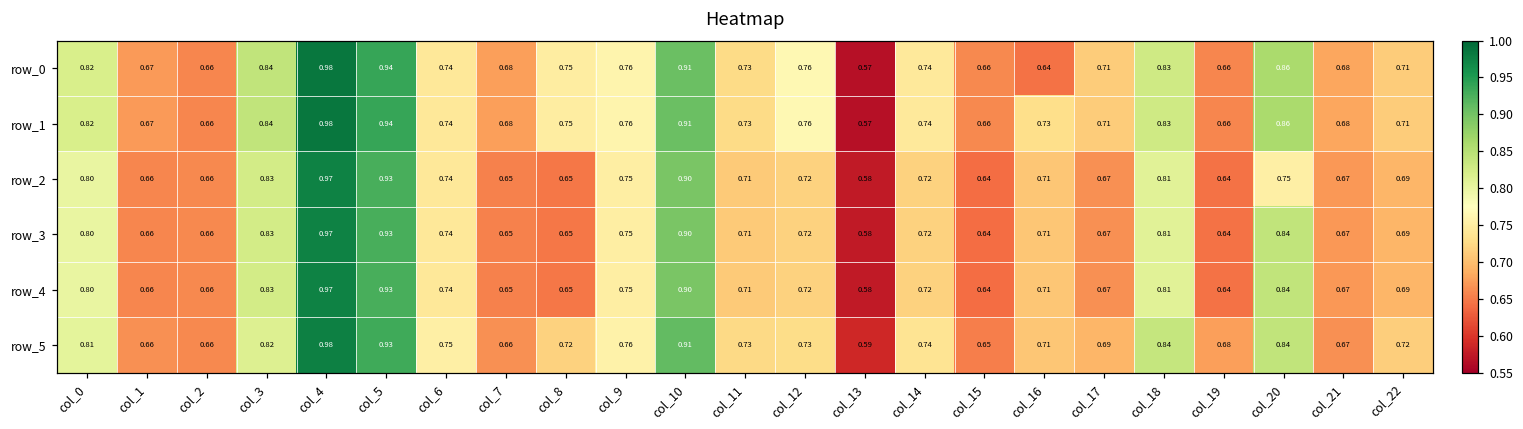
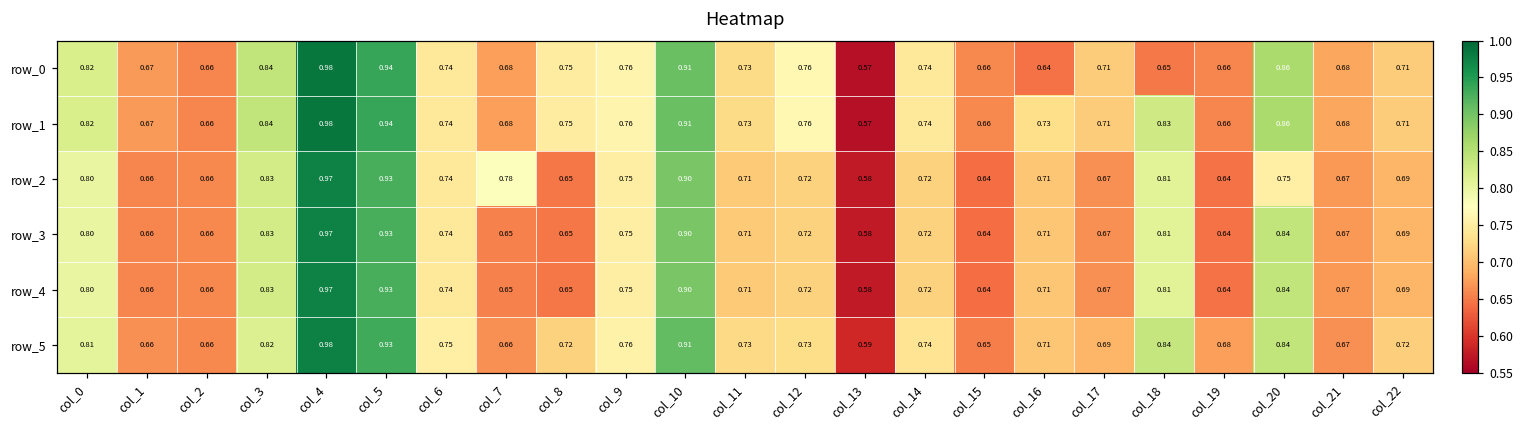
  {
    "row_0": {
      "col_0": 0.82,
      "col_1": 0.67,
      "col_2": 0.66,
      "col_3": 0.84,
      "col_4": 0.98,
      "col_5": 0.94,
      "col_6": 0.74,
      "col_7": 0.68,
      "col_8": 0.75,
      "col_9": 0.76,
      "col_10": 0.91,
      "col_11": 0.73,
      "col_12": 0.76,
      "col_13": 0.57,
      "col_14": 0.74,
      "col_15": 0.66,
      "col_16": 0.64,
      "col_17": 0.71,
-     "col_18": 0.83,
+     "col_18": 0.65,
      "col_19": 0.66,
      "col_20": 0.86,
      "col_21": 0.68,
      "col_22": 0.71
    },
    "row_1": {
      "col_0": 0.82,
      "col_1": 0.67,
      "col_2": 0.66,
      "col_3": 0.84,
      "col_4": 0.98,
      "col_5": 0.94,
      "col_6": 0.74,
      "col_7": 0.68,
      "col_8": 0.75,
      "col_9": 0.76,
      "col_10": 0.91,
      "col_11": 0.73,
      "col_12": 0.76,
      "col_13": 0.57,
      "col_14": 0.74,
      "col_15": 0.66,
      "col_16": 0.73,
      "col_17": 0.71,
      "col_18": 0.83,
      "col_19": 0.66,
      "col_20": 0.86,
      "col_21": 0.68,
      "col_22": 0.71
    },
    "row_2": {
      "col_0": 0.80,
      "col_1": 0.66,
      "col_2": 0.66,
      "col_3": 0.83,
      "col_4": 0.97,
      "col_5": 0.93,
      "col_6": 0.74,
-     "col_7": 0.65,
+     "col_7": 0.78,
      "col_8": 0.65,
      "col_9": 0.75,
      "col_10": 0.90,
      "col_11": 0.71,
      "col_12": 0.72,
      "col_13": 0.58,
      "col_14": 0.72,
      "col_15": 0.64,
      "col_16": 0.71,
      "col_17": 0.67,
      "col_18": 0.81,
      "col_19": 0.64,
      "col_20": 0.75,
      "col_21": 0.67,
      "col_22": 0.69
    },
    "row_3": {
      "col_0": 0.80,
      "col_1": 0.66,
      "col_2": 0.66,
      "col_3": 0.83,
      "col_4": 0.97,
      "col_5": 0.93,
      "col_6": 0.74,
      "col_7": 0.65,
      "col_8": 0.65,
      "col_9": 0.75,
      "col_10": 0.90,
      "col_11": 0.71,
      "col_12": 0.72,
      "col_13": 0.58,
      "col_14": 0.72,
      "col_15": 0.64,
      "col_16": 0.71,
      "col_17": 0.67,
      "col_18": 0.81,
      "col_19": 0.64,
      "col_20": 0.84,
      "col_21": 0.67,
      "col_22": 0.69
    },
    "row_4": {
      "col_0": 0.80,
      "col_1": 0.66,
      "col_2": 0.66,
      "col_3": 0.83,
      "col_4": 0.97,
      "col_5": 0.93,
      "col_6": 0.74,
      "col_7": 0.65,
      "col_8": 0.65,
      "col_9": 0.75,
      "col_10": 0.90,
      "col_11": 0.71,
      "col_12": 0.72,
      "col_13": 0.58,
      "col_14": 0.72,
      "col_15": 0.64,
      "col_16": 0.71,
      "col_17": 0.67,
      "col_18": 0.81,
      "col_19": 0.64,
      "col_20": 0.84,
      "col_21": 0.67,
      "col_22": 0.69
    },
    "row_5": {
      "col_0": 0.81,
      "col_1": 0.66,
      "col_2": 0.66,
      "col_3": 0.82,
      "col_4": 0.98,
      "col_5": 0.93,
      "col_6": 0.75,
      "col_7": 0.66,
      "col_8": 0.72,
      "col_9": 0.76,
      "col_10": 0.91,
      "col_11": 0.73,
      "col_12": 0.73,
      "col_13": 0.59,
      "col_14": 0.74,
      "col_15": 0.65,
      "col_16": 0.71,
      "col_17": 0.69,
      "col_18": 0.84,
      "col_19": 0.68,
      "col_20": 0.84,
      "col_21": 0.67,
      "col_22": 0.72
    }
  }
